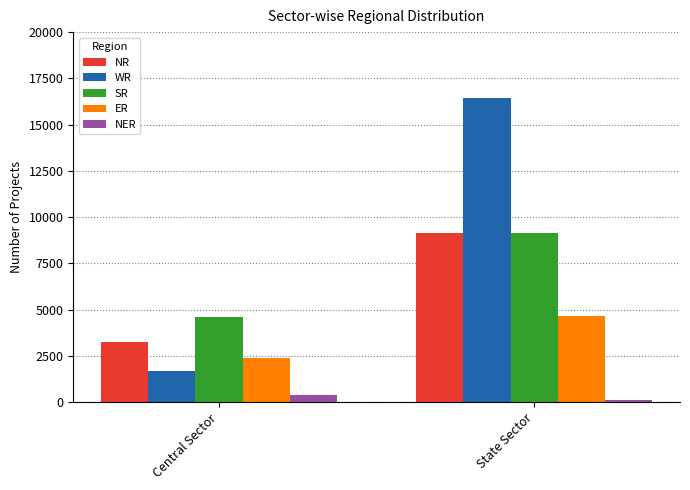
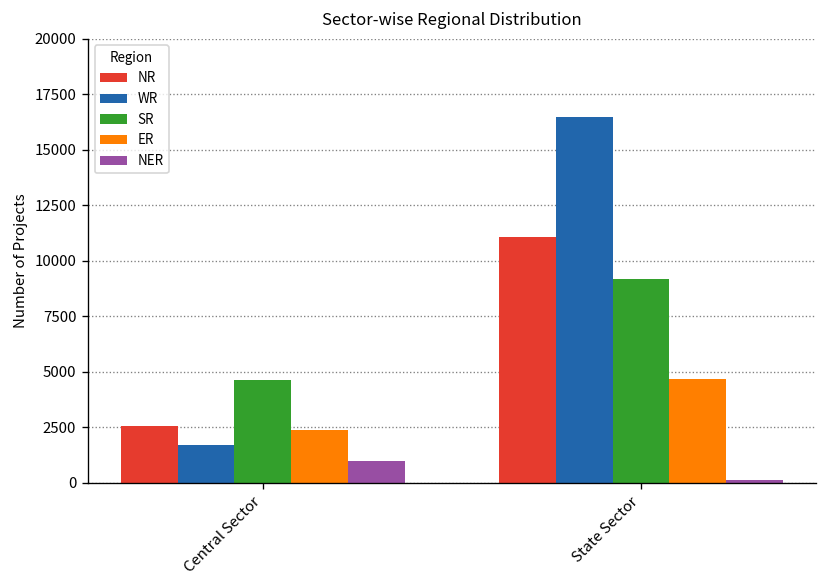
  {
    "NR": {
-     "Central Sector": 3300,
-     "State Sector": 9100
+     "Central Sector": 2600,
+     "State Sector": 11100
    },
    "WR": {
      "Central Sector": 1700,
      "State Sector": 16500
    },
    "SR": {
      "Central Sector": 4600,
      "State Sector": 9200
    },
    "ER": {
      "Central Sector": 2400,
      "State Sector": 4700
    },
    "NER": {
-     "Central Sector": 400
+     "Central Sector": 1000
    }
  }
